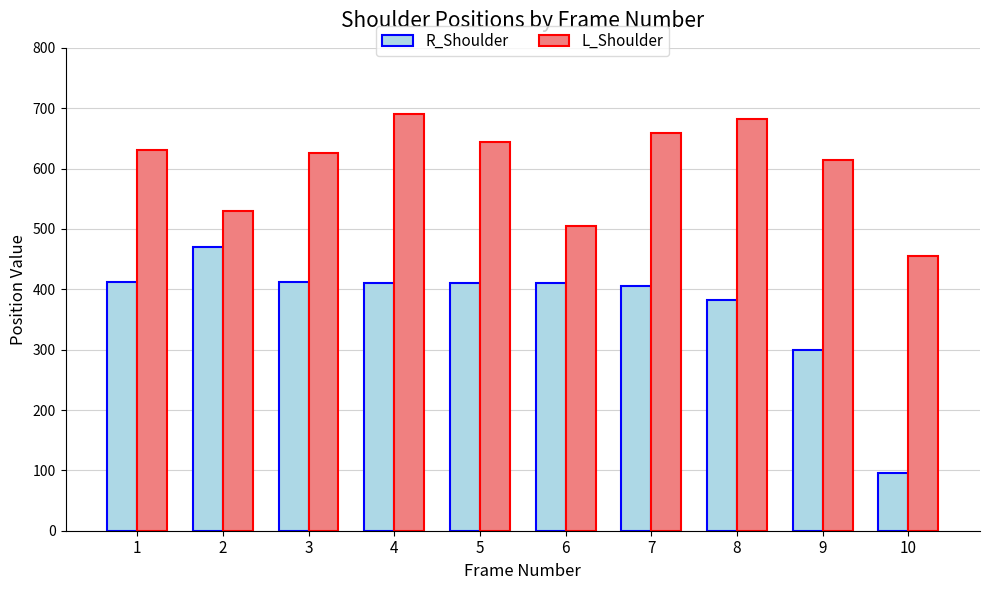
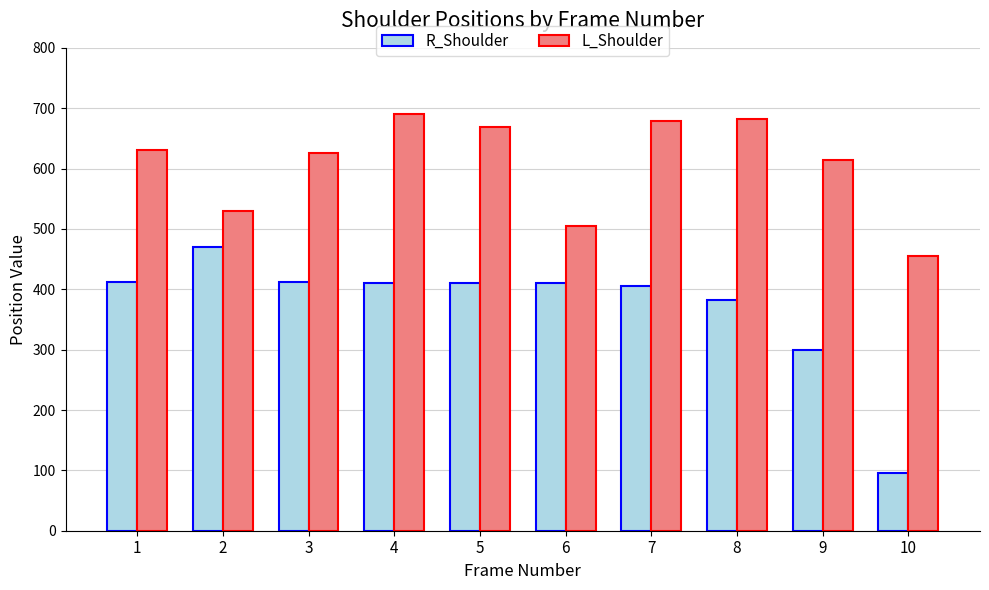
  {
    "R_Shoulder": {
      "1": 410,
      "2": 470,
      "3": 410,
      "4": 410,
      "5": 410,
      "6": 410,
      "7": 410,
      "8": 380,
      "9": 300,
      "10": 100
    },
    "L_Shoulder": {
      "1": 630,
      "2": 530,
      "3": 630,
      "4": 690,
-     "5": 640,
+     "5": 670,
      "6": 510,
-     "7": 660,
+     "7": 680,
      "8": 680,
      "9": 610,
      "10": 450
    }
  }
